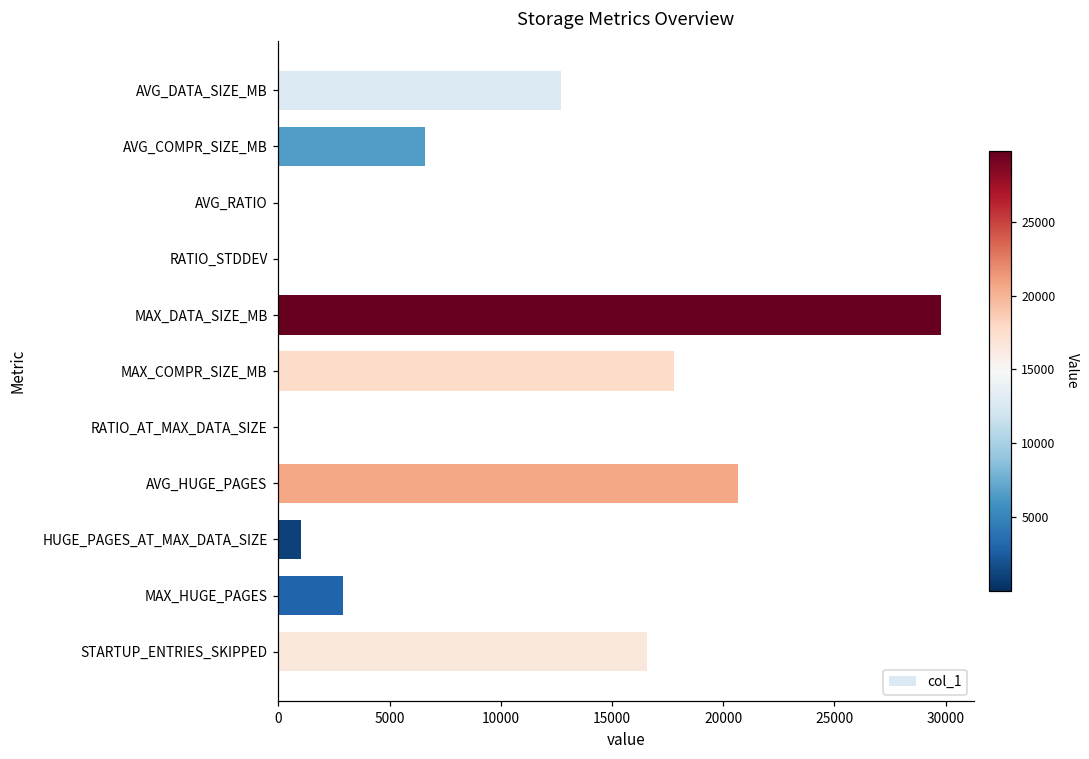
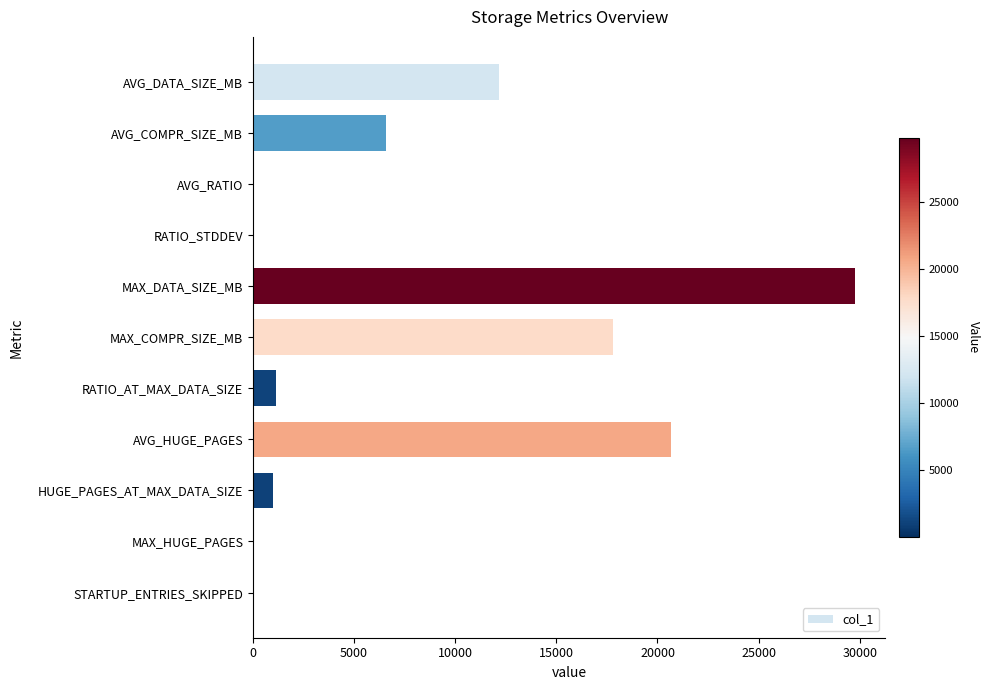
  {
-   "AVG_DATA_SIZE_MB": 12700,
+   "AVG_DATA_SIZE_MB": 12200,
    "AVG_COMPR_SIZE_MB": 6600,
    "MAX_DATA_SIZE_MB": 29800,
    "MAX_COMPR_SIZE_MB": 17800,
-   "RATIO_AT_MAX_DATA_SIZE": 0,
+   "RATIO_AT_MAX_DATA_SIZE": 1100,
    "AVG_HUGE_PAGES": 20700,
    "HUGE_PAGES_AT_MAX_DATA_SIZE": 1000,
-   "MAX_HUGE_PAGES": 2900,
-   "STARTUP_ENTRIES_SKIPPED": 16600
+   "MAX_HUGE_PAGES": 0,
+   "STARTUP_ENTRIES_SKIPPED": 0
  }
